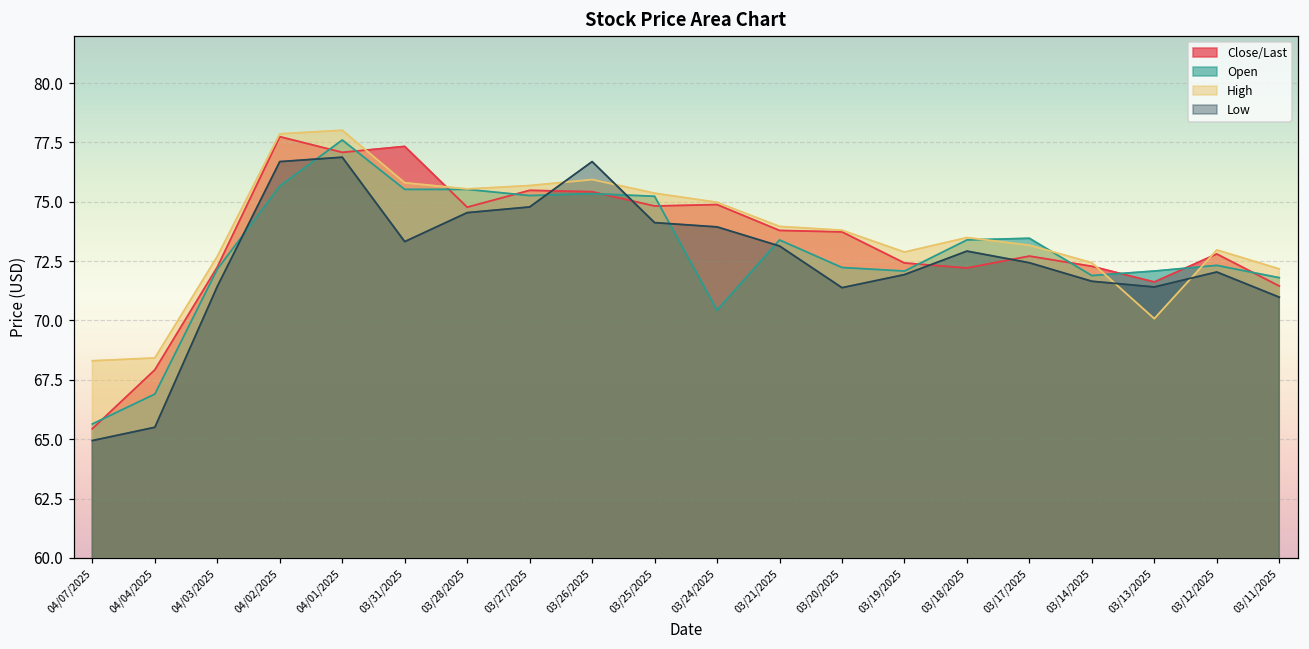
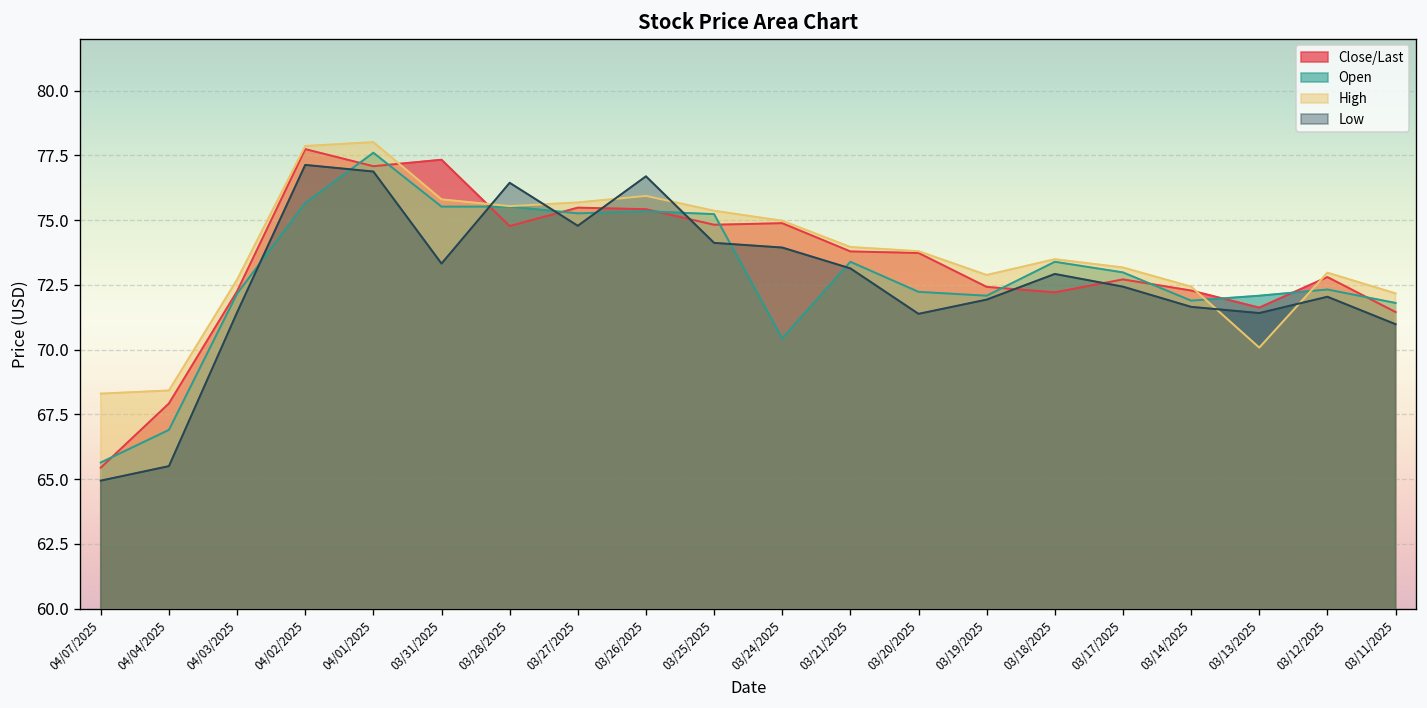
  {
    "Close/Last": {
      "04/07/2025": 65.4,
      "04/04/2025": 67.9,
      "04/02/2025": 77.7,
      "04/01/2025": 77.1,
      "03/31/2025": 77.3,
      "03/28/2025": 74.8,
      "03/27/2025": 75.5,
      "03/25/2025": 74.8,
      "03/21/2025": 73.8,
      "03/19/2025": 72.4,
      "03/18/2025": 72.2,
      "03/17/2025": 72.7,
      "03/14/2025": 72.3,
      "03/13/2025": 71.6,
      "03/12/2025": 72.8,
      "03/11/2025": 71.5
    },
    "Open": {
      "04/07/2025": 65.6,
      "04/04/2025": 66.9,
      "04/02/2025": 75.7,
      "04/01/2025": 77.6,
      "03/31/2025": 75.5,
      "03/27/2025": 75.3,
      "03/25/2025": 75.2,
      "03/24/2025": 70.4,
      "03/21/2025": 73.4,
      "03/20/2025": 72.2,
      "03/19/2025": 72.1,
-     "03/17/2025": 73.5,
+     "03/17/2025": 73.0,
      "03/14/2025": 71.9,
      "03/13/2025": 72.1,
      "03/12/2025": 72.3,
      "03/11/2025": 71.8
    },
    "High": {
      "04/07/2025": 68.3,
      "04/04/2025": 68.4,
      "04/03/2025": 72.7,
      "04/02/2025": 77.9,
      "04/01/2025": 78.0,
      "03/31/2025": 75.8,
      "03/27/2025": 75.7,
      "03/26/2025": 75.9,
      "03/25/2025": 75.4,
      "03/21/2025": 74.0,
      "03/19/2025": 72.9,
      "03/17/2025": 73.2,
      "03/14/2025": 72.4,
      "03/13/2025": 70.1,
      "03/12/2025": 73.0,
      "03/11/2025": 72.2
    },
    "Low": {
      "04/07/2025": 64.9,
      "04/04/2025": 65.5,
      "04/03/2025": 71.4,
-     "04/02/2025": 76.7,
+     "04/02/2025": 77.1,
      "04/01/2025": 76.9,
      "03/31/2025": 73.3,
-     "03/28/2025": 74.5,
+     "03/28/2025": 76.4,
      "03/27/2025": 74.8,
      "03/26/2025": 76.7,
      "03/25/2025": 74.1,
      "03/24/2025": 73.9,
      "03/21/2025": 73.1,
      "03/20/2025": 71.4,
      "03/19/2025": 71.9,
      "03/18/2025": 72.9,
      "03/17/2025": 72.4,
      "03/14/2025": 71.7,
      "03/13/2025": 71.4,
      "03/12/2025": 72.0,
      "03/11/2025": 71.0
    }
  }
